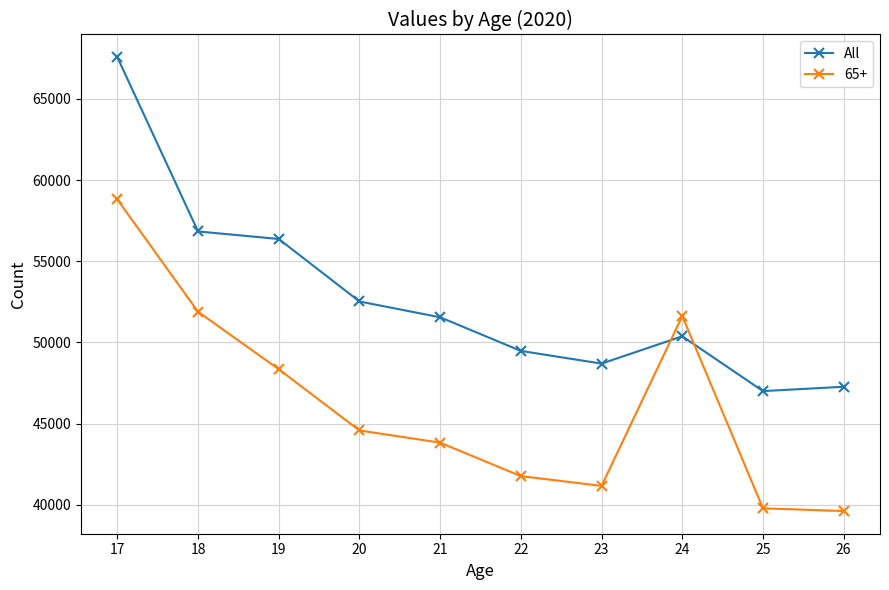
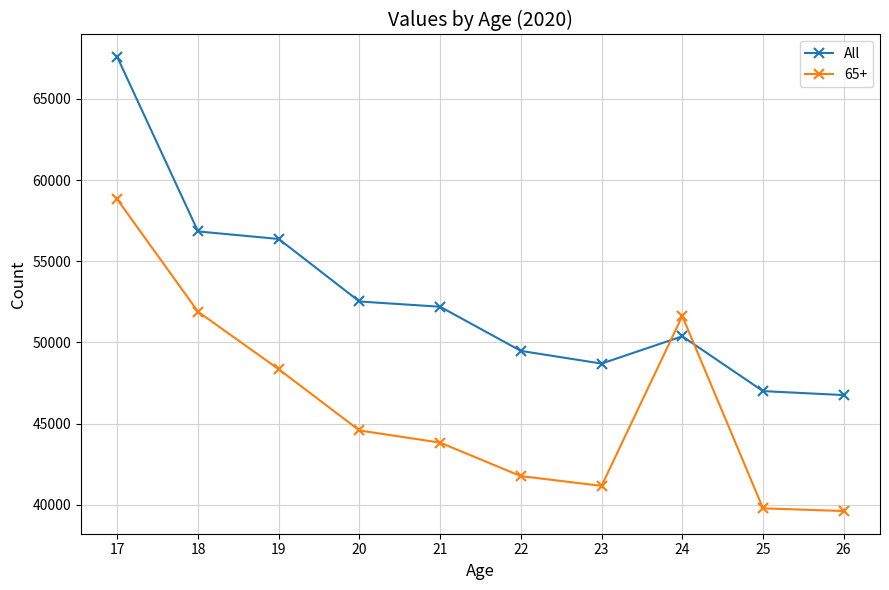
  {
    "All": {
      "17": 67600,
      "18": 56800,
      "19": 56400,
      "20": 52500,
-     "21": 51600,
+     "21": 52200,
      "22": 49500,
      "23": 48700,
      "24": 50400,
      "25": 47000,
-     "26": 47300
+     "26": 46800
    },
    "65+": {
      "17": 58800,
      "18": 51900,
      "19": 48400,
      "20": 44600,
      "21": 43800,
      "22": 41800,
      "23": 41200,
      "24": 51600,
      "25": 39800,
      "26": 39600
    }
  }
